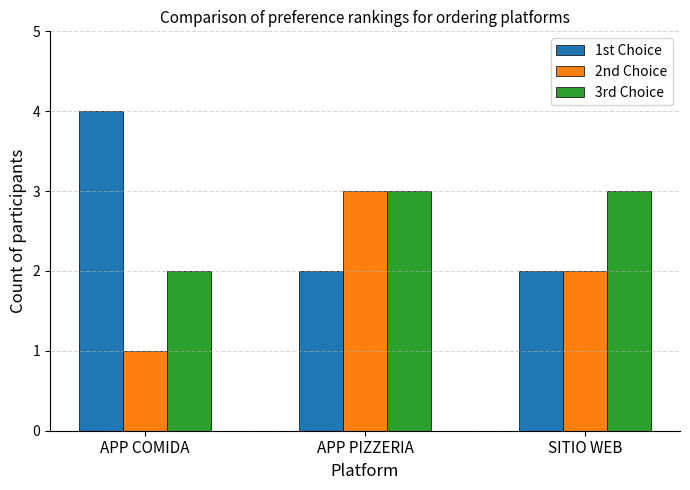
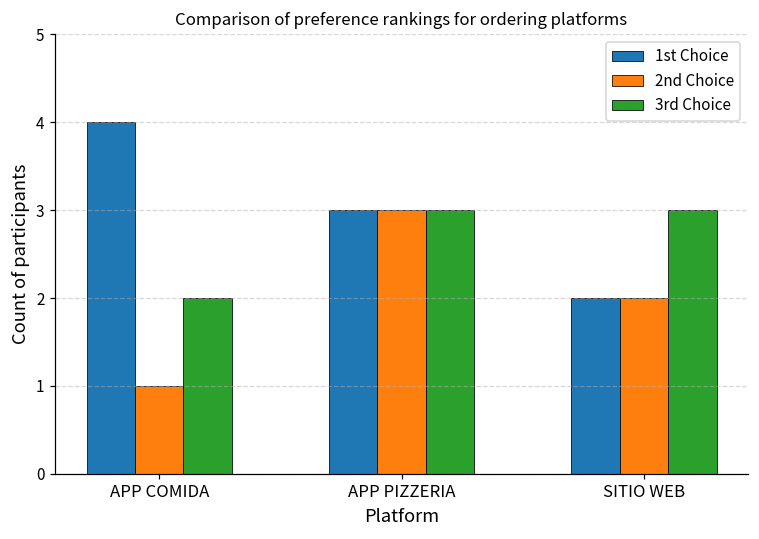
  {
    "1st Choice": {
      "APP COMIDA": 4,
-     "APP PIZZERIA": 2,
+     "APP PIZZERIA": 3,
      "SITIO WEB": 2
    },
    "2nd Choice": {
      "APP COMIDA": 1,
      "APP PIZZERIA": 3,
      "SITIO WEB": 2
    },
    "3rd Choice": {
      "APP COMIDA": 2,
      "APP PIZZERIA": 3,
      "SITIO WEB": 3
    }
  }
